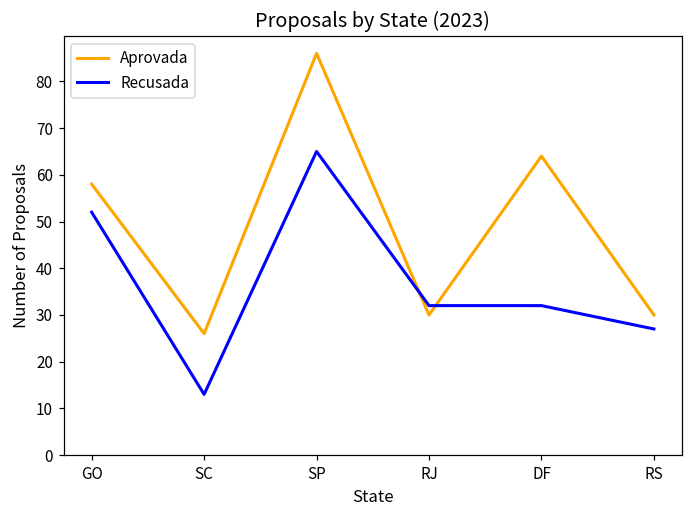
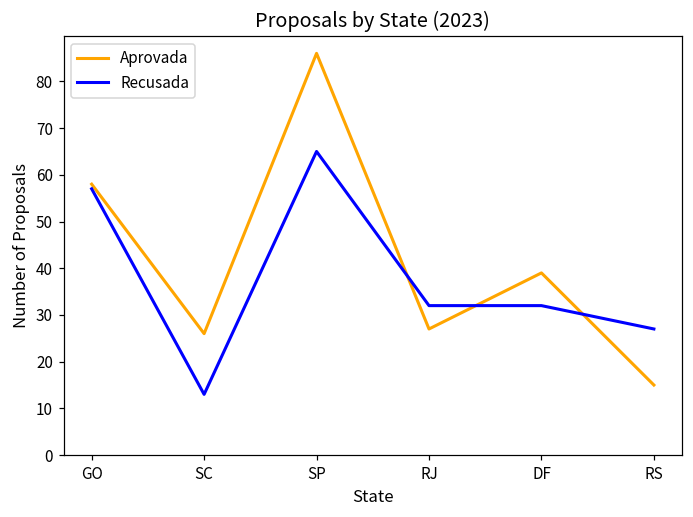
  {
    "Aprovada": {
      "GO": 58,
      "SC": 26,
      "SP": 86,
-     "RJ": 30,
-     "DF": 64,
-     "RS": 30
+     "RJ": 27,
+     "DF": 39,
+     "RS": 15
    },
    "Recusada": {
-     "GO": 52,
+     "GO": 57,
      "SC": 13,
      "SP": 65,
      "RJ": 32,
      "DF": 32,
      "RS": 27
    }
  }
